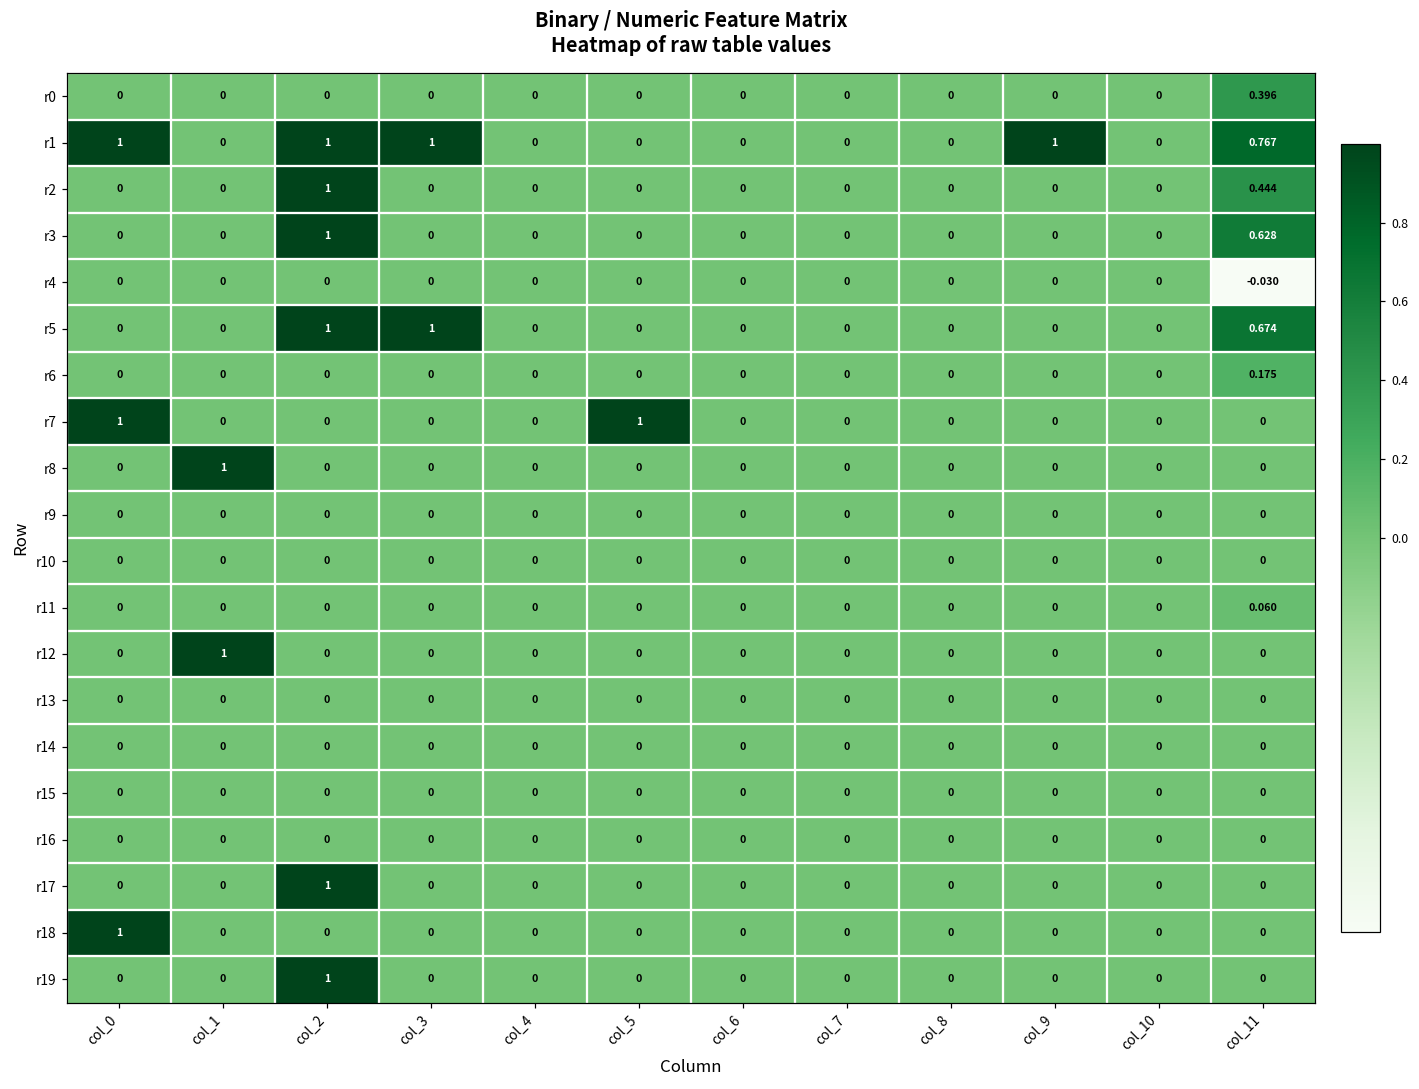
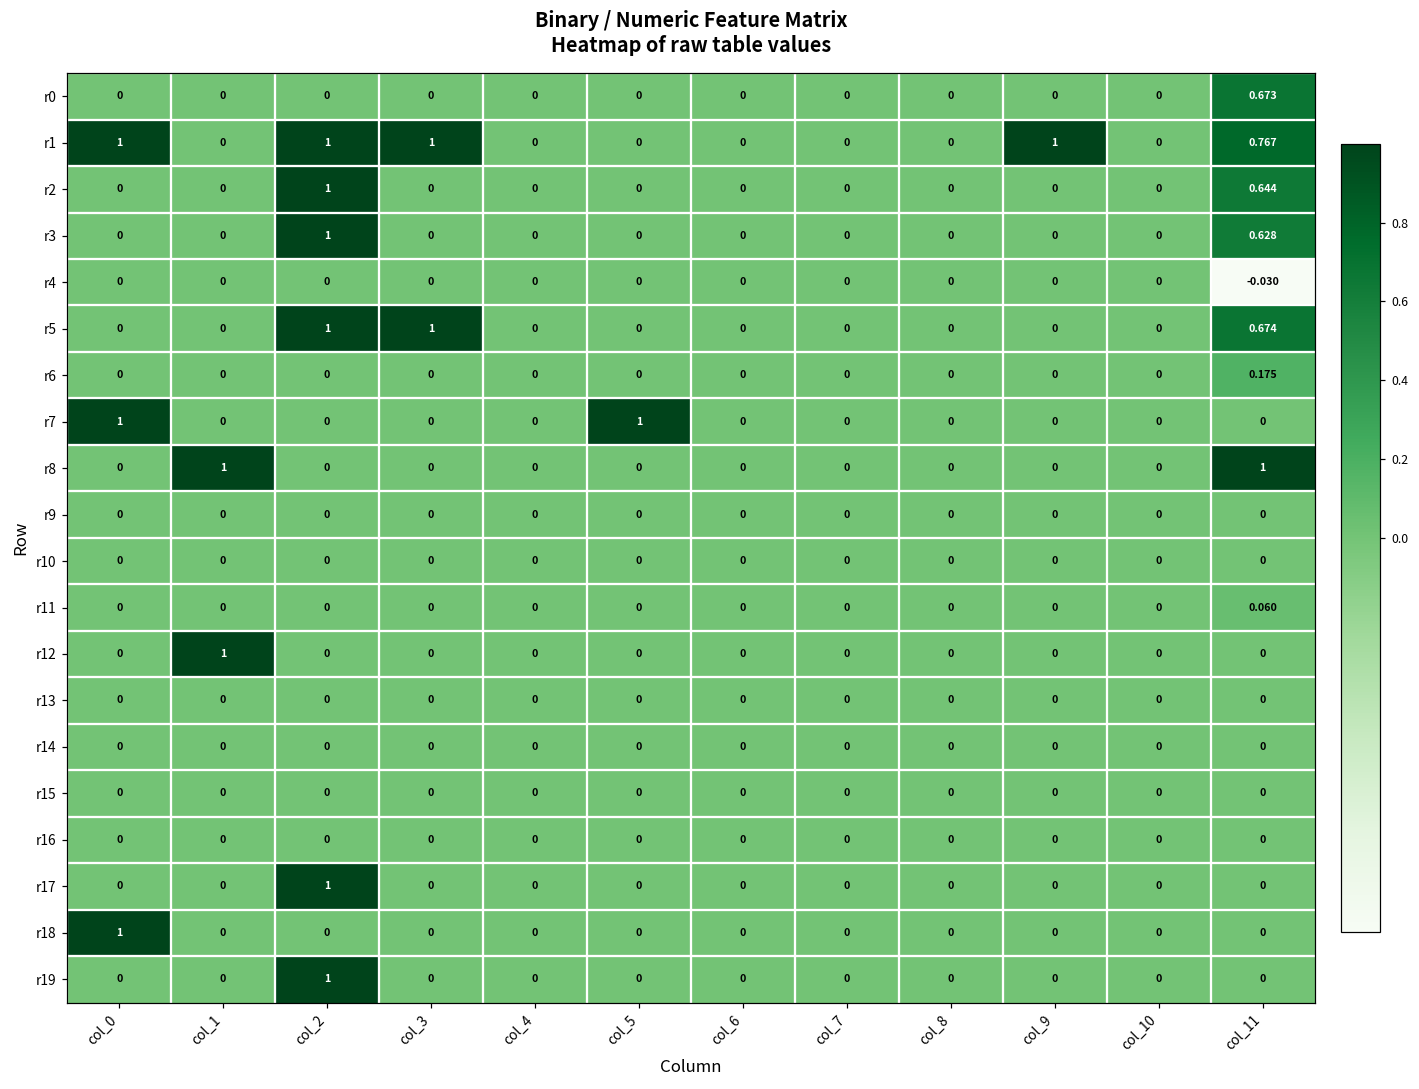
  {
    "r0": {
      "col_0": 0,
      "col_1": 0,
      "col_2": 0,
      "col_3": 0,
      "col_4": 0,
      "col_5": 0,
      "col_6": 0,
      "col_7": 0,
      "col_8": 0,
      "col_9": 0,
      "col_10": 0,
-     "col_11": 0.396
+     "col_11": 0.673
    },
    "r2": {
      "col_0": 0,
      "col_1": 0,
      "col_2": 1,
      "col_3": 0,
      "col_4": 0,
      "col_5": 0,
      "col_6": 0,
      "col_7": 0,
      "col_8": 0,
      "col_9": 0,
      "col_10": 0,
-     "col_11": 0.444
+     "col_11": 0.644
    },
    "r8": {
      "col_0": 0,
      "col_1": 1,
      "col_2": 0,
      "col_3": 0,
      "col_4": 0,
      "col_5": 0,
      "col_6": 0,
      "col_7": 0,
      "col_8": 0,
      "col_9": 0,
      "col_10": 0,
-     "col_11": 0
+     "col_11": 1
    }
  }
